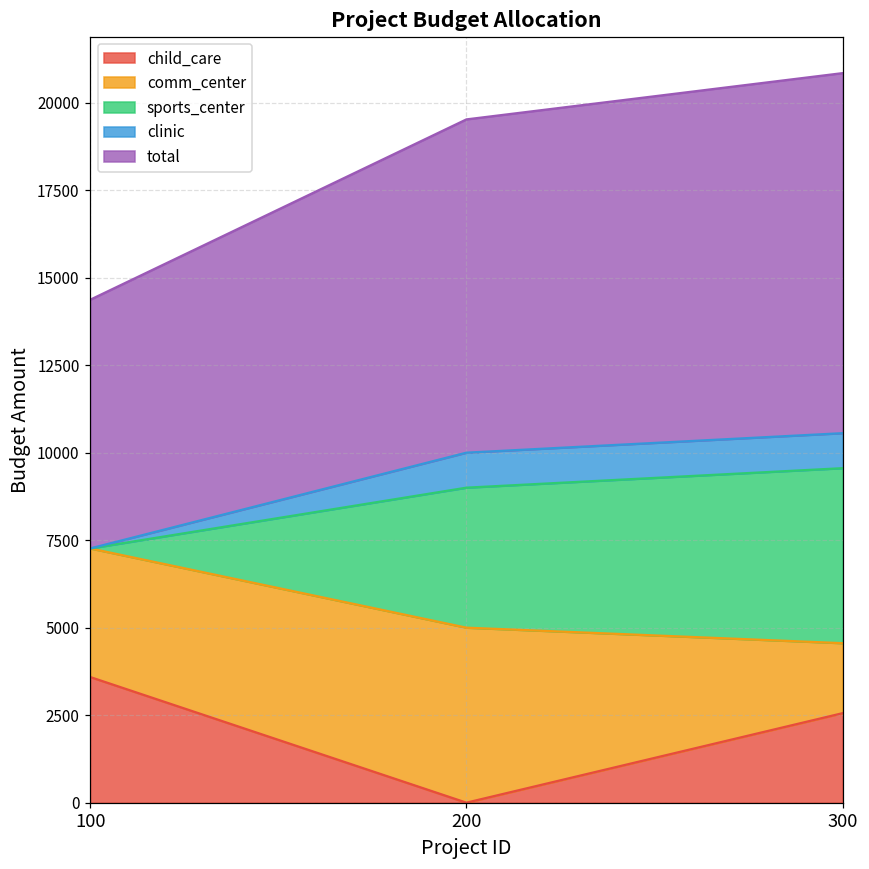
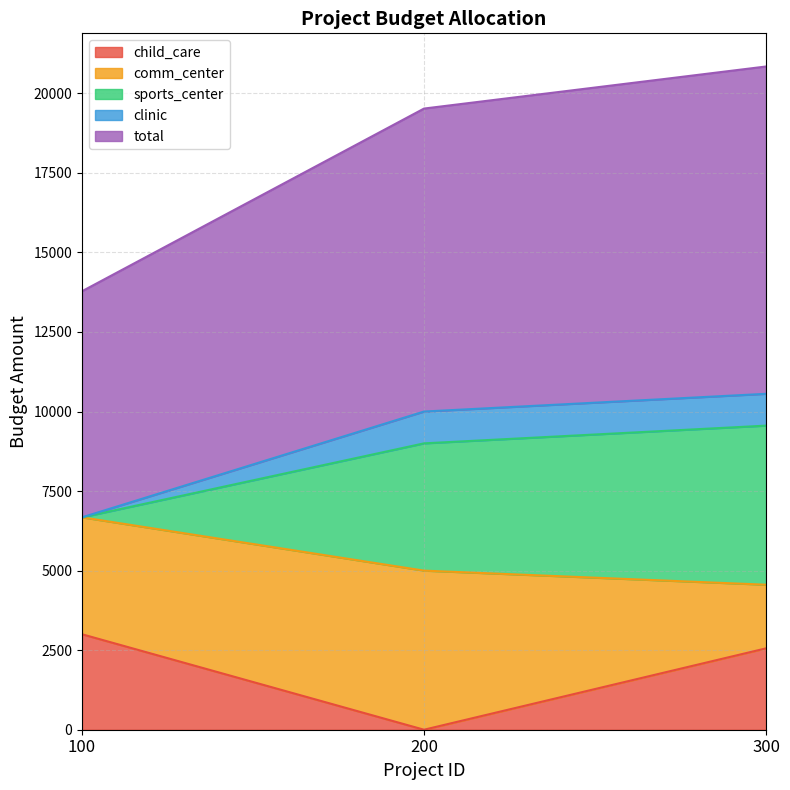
  {
    "child_care": {
-     "100": 3600,
+     "100": 3000,
      "200": 0,
      "300": 2600
    },
    "comm_center": {
      "200": 5000,
      "300": 2000
    },
    "sports_center": {
      "200": 4000,
      "300": 5000
    },
    "clinic": {
      "200": 1000,
      "300": 1000
    },
    "total": {
      "100": 7100,
      "200": 9500,
      "300": 10300
    }
  }
